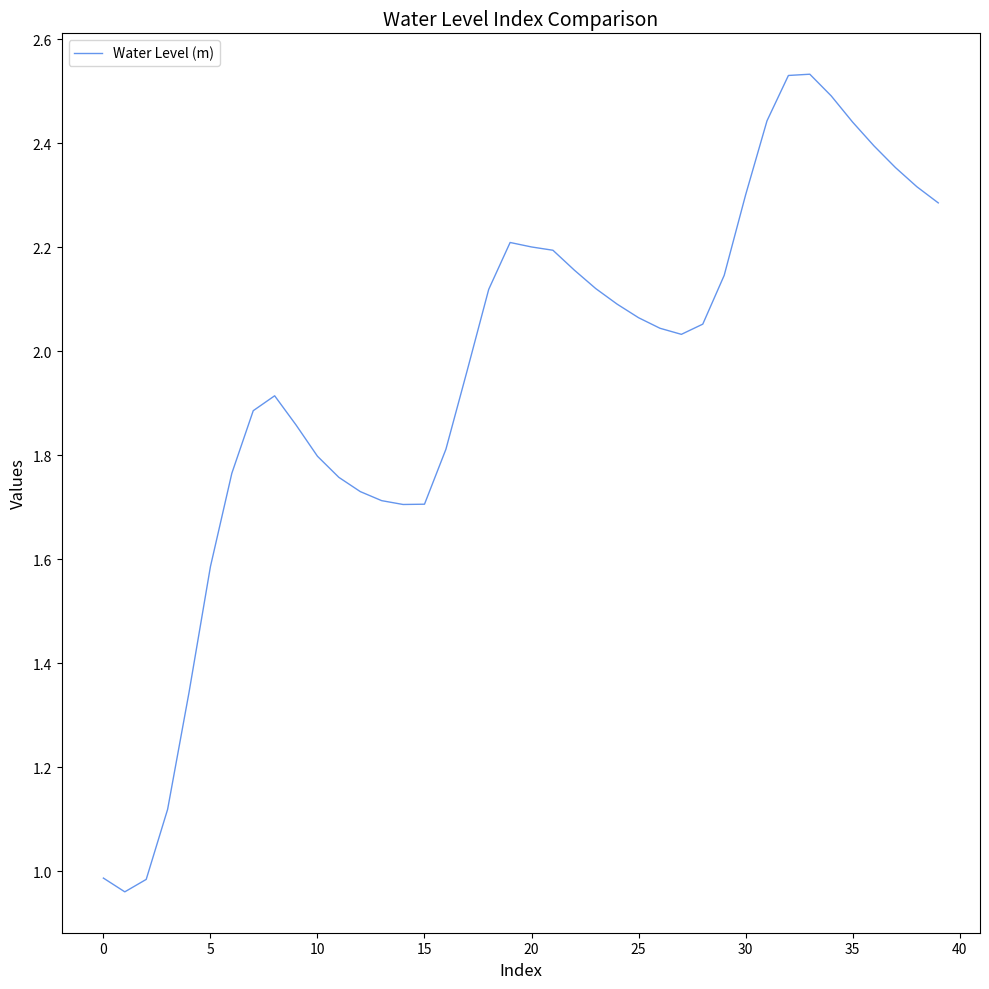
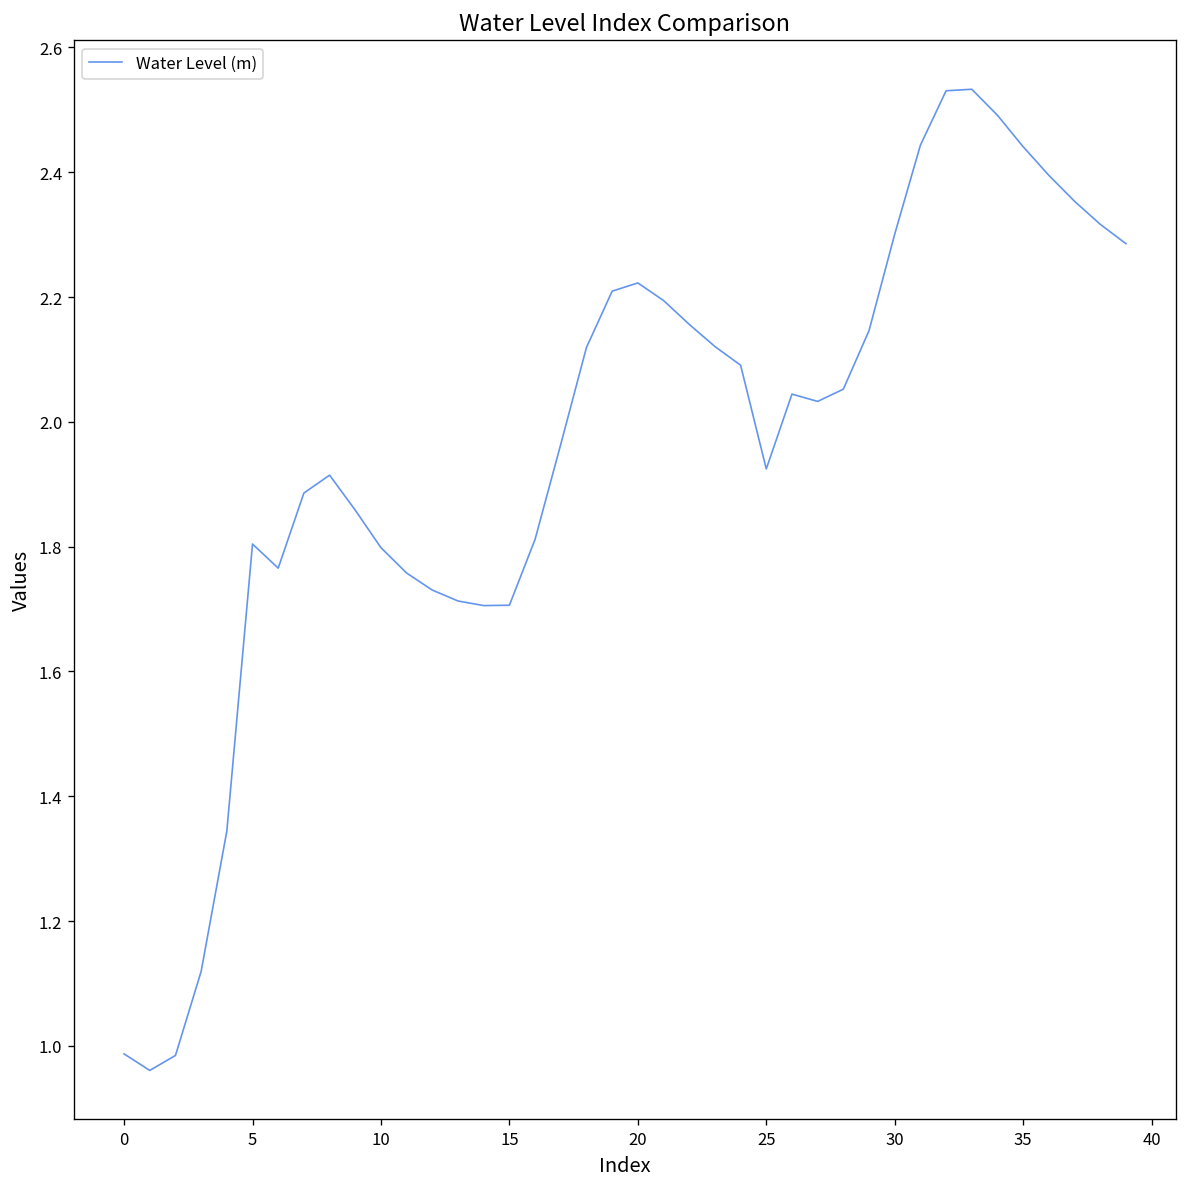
  {
    "0": 0.99,
-   "5": 1.59,
+   "5": 1.80,
    "10": 1.80,
    "15": 1.71,
-   "20": 2.20,
-   "25": 2.06,
+   "20": 2.22,
+   "25": 1.92,
    "30": 2.30,
    "35": 2.44
  }
